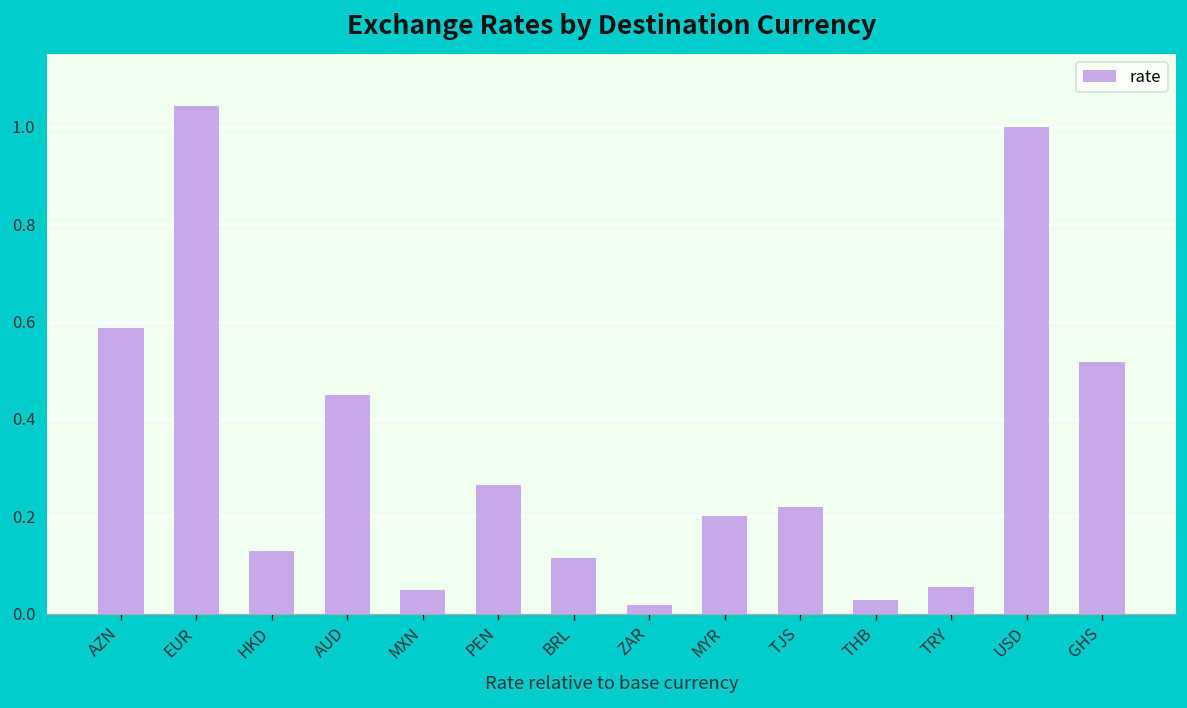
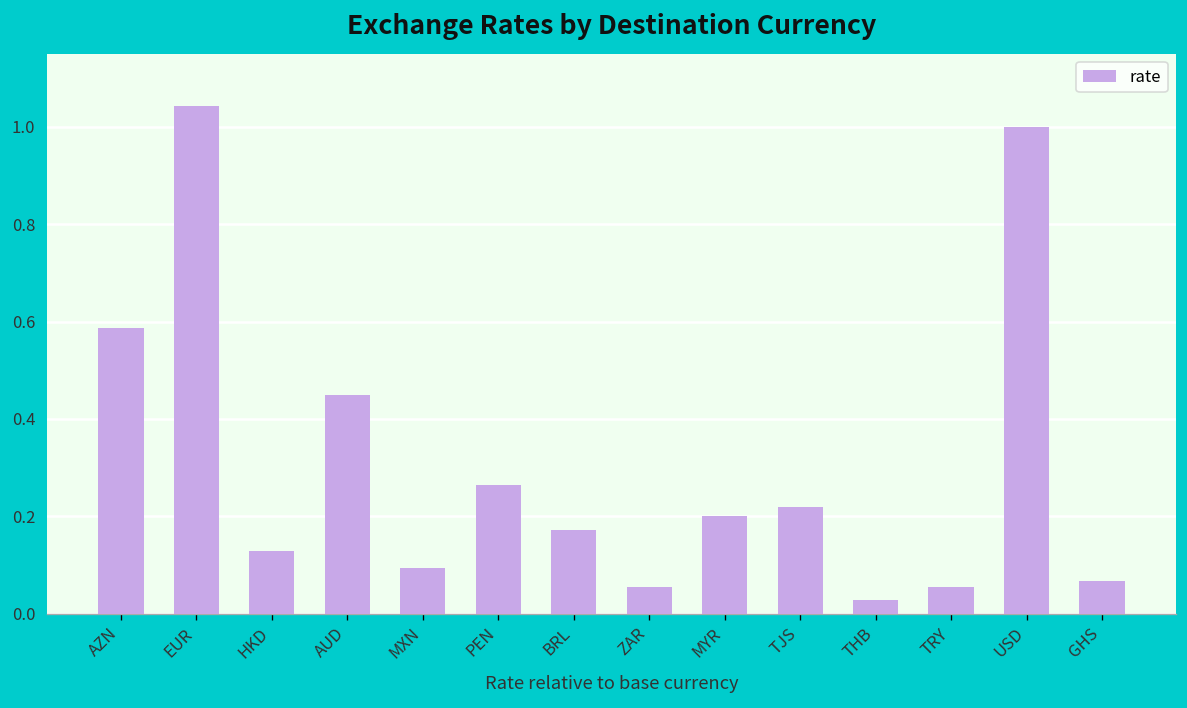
  {
    "AZN": 0.59,
    "EUR": 1.04,
    "HKD": 0.13,
    "AUD": 0.45,
-   "MXN": 0.05,
+   "MXN": 0.09,
    "PEN": 0.26,
-   "BRL": 0.11,
-   "ZAR": 0.02,
+   "BRL": 0.17,
+   "ZAR": 0.06,
    "MYR": 0.20,
    "TJS": 0.22,
    "THB": 0.03,
    "TRY": 0.06,
    "USD": 1.00,
-   "GHS": 0.52
+   "GHS": 0.07
  }
